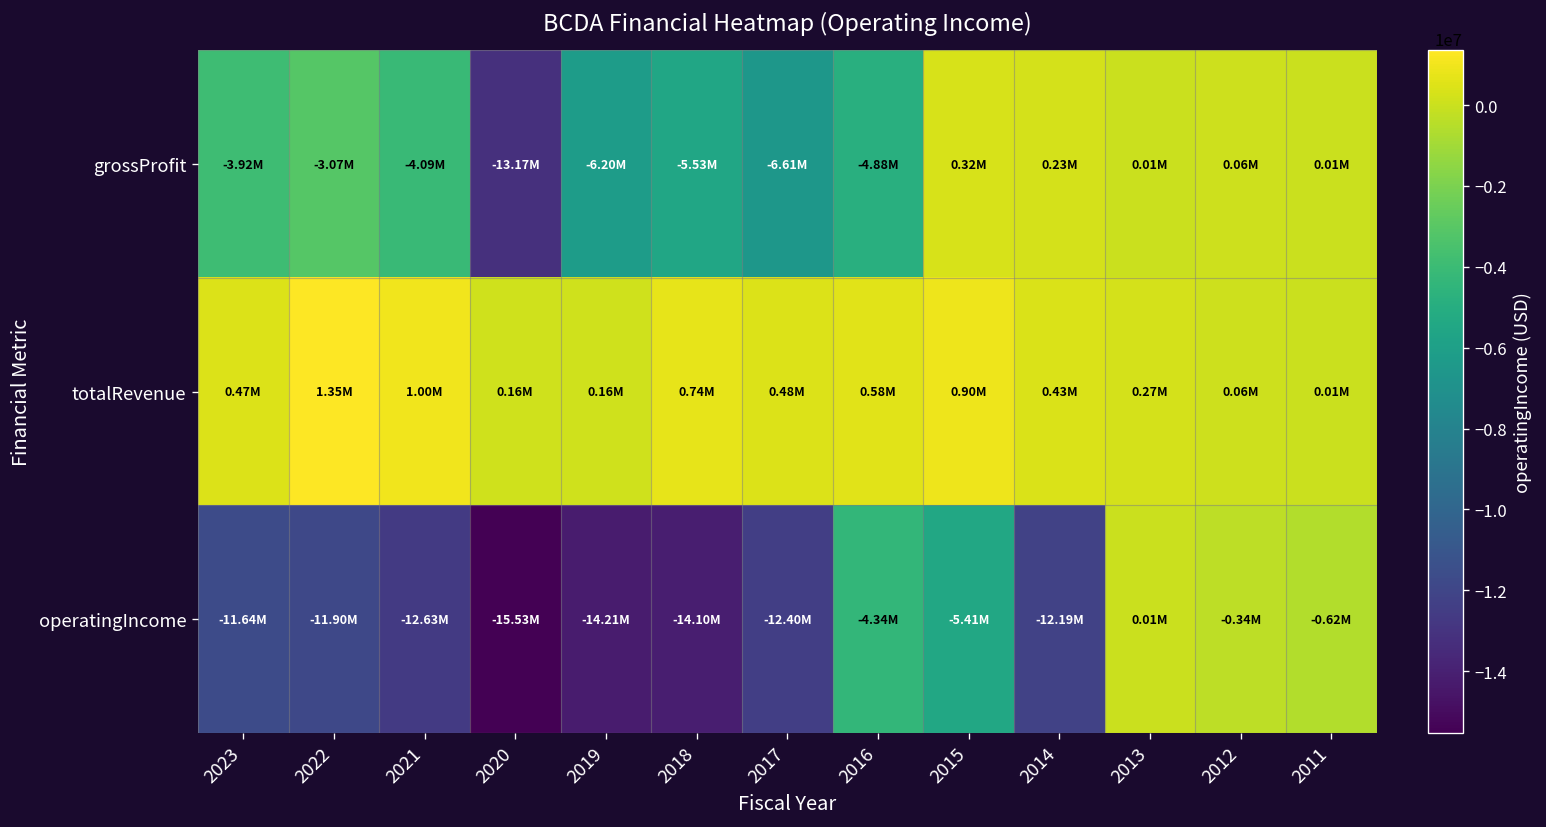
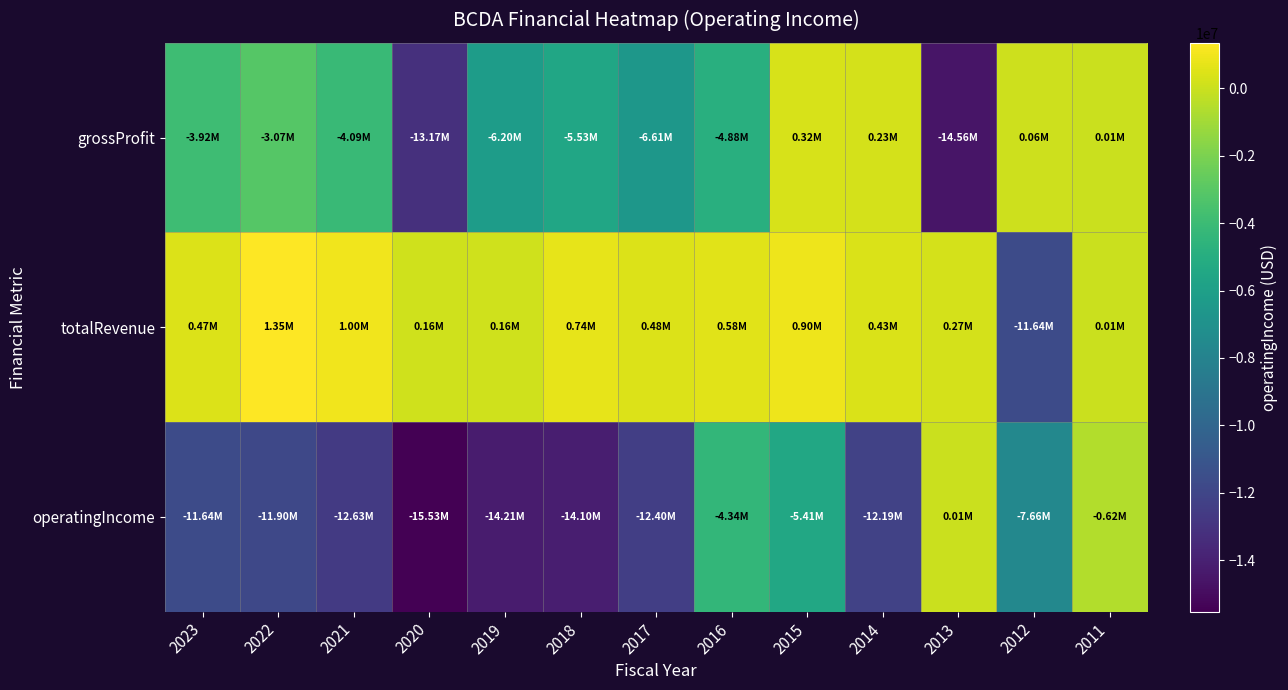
  {
    "grossProfit": {
      "2023": "-3.92M",
      "2022": "-3.07M",
      "2021": "-4.09M",
      "2020": "-13.17M",
      "2019": "-6.20M",
      "2018": "-5.53M",
      "2017": "-6.61M",
      "2016": "-4.88M",
      "2015": "0.32M",
      "2014": "0.23M",
-     "2013": "0.01M",
+     "2013": "-14.56M",
      "2012": "0.06M",
      "2011": "0.01M"
    },
    "totalRevenue": {
      "2023": "0.47M",
      "2022": "1.35M",
      "2021": "1.00M",
      "2020": "0.16M",
      "2019": "0.16M",
      "2018": "0.74M",
      "2017": "0.48M",
      "2016": "0.58M",
      "2015": "0.90M",
      "2014": "0.43M",
      "2013": "0.27M",
-     "2012": "0.06M",
+     "2012": "-11.64M",
      "2011": "0.01M"
    },
    "operatingIncome": {
      "2023": "-11.64M",
      "2022": "-11.90M",
      "2021": "-12.63M",
      "2020": "-15.53M",
      "2019": "-14.21M",
      "2018": "-14.10M",
      "2017": "-12.40M",
      "2016": "-4.34M",
      "2015": "-5.41M",
      "2014": "-12.19M",
      "2013": "0.01M",
-     "2012": "-0.34M",
+     "2012": "-7.66M",
      "2011": "-0.62M"
    }
  }
